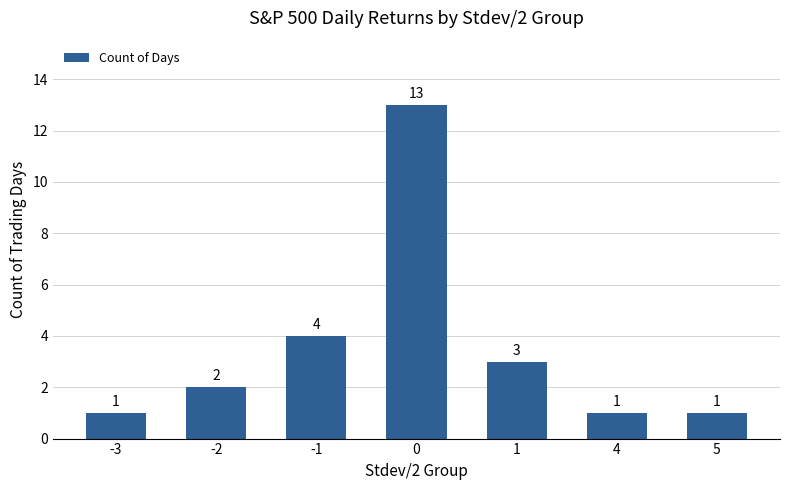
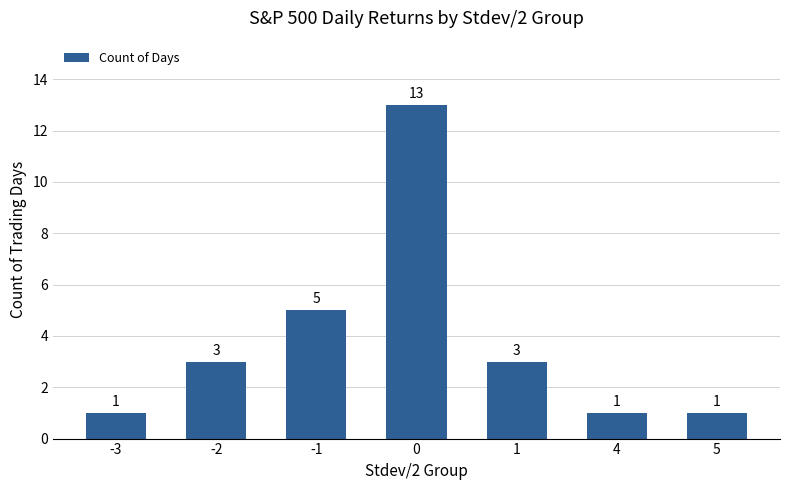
  {
    "-3": 1,
-   "-2": 2,
-   "-1": 4,
+   "-2": 3,
+   "-1": 5,
    "0": 13,
    "1": 3,
    "4": 1,
    "5": 1
  }
